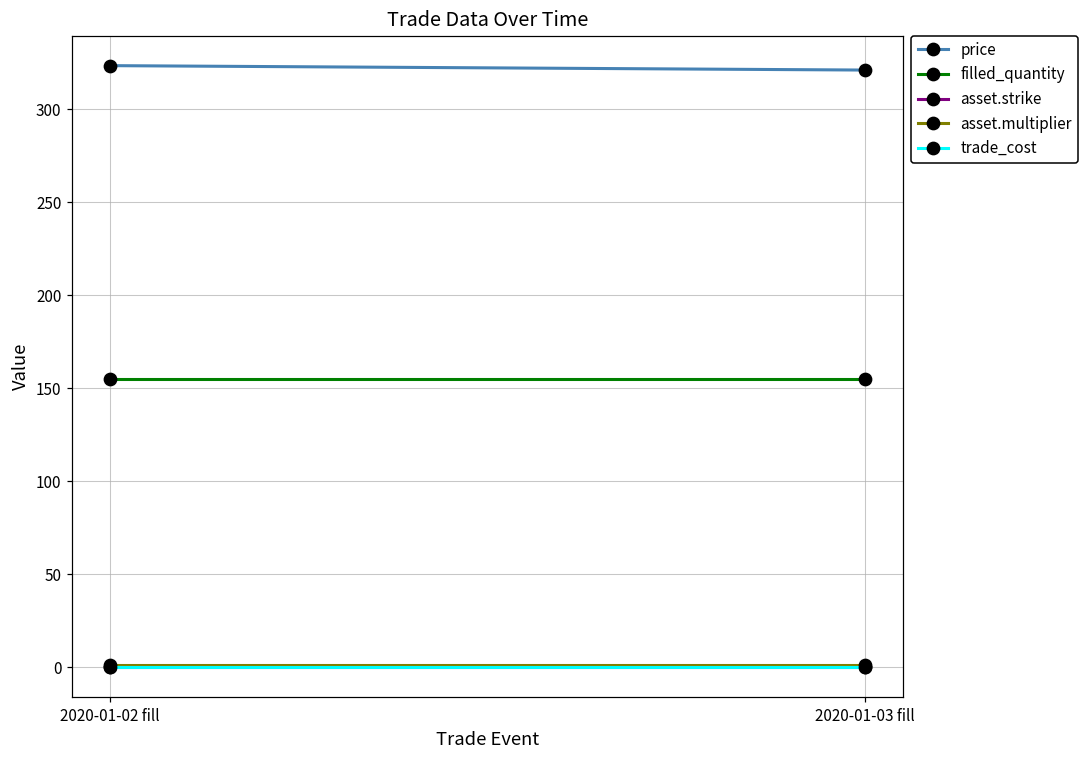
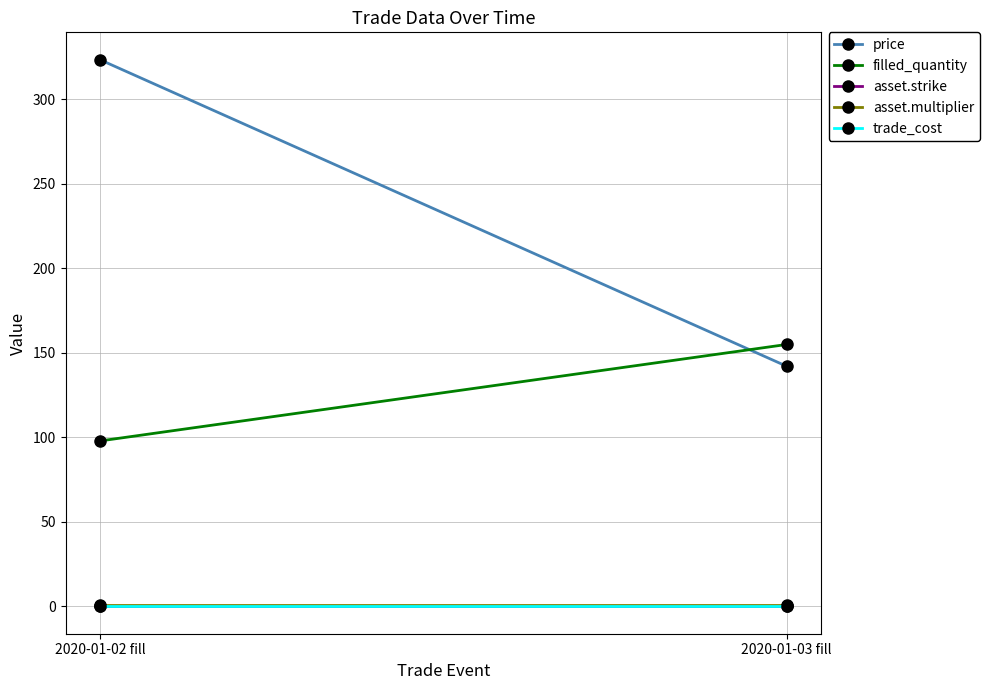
  {
    "price": {
      "2020-01-02 fill": 324,
-     "2020-01-03 fill": 321
+     "2020-01-03 fill": 142
    },
    "filled_quantity": {
-     "2020-01-02 fill": 155,
+     "2020-01-02 fill": 98,
      "2020-01-03 fill": 155
    }
  }
